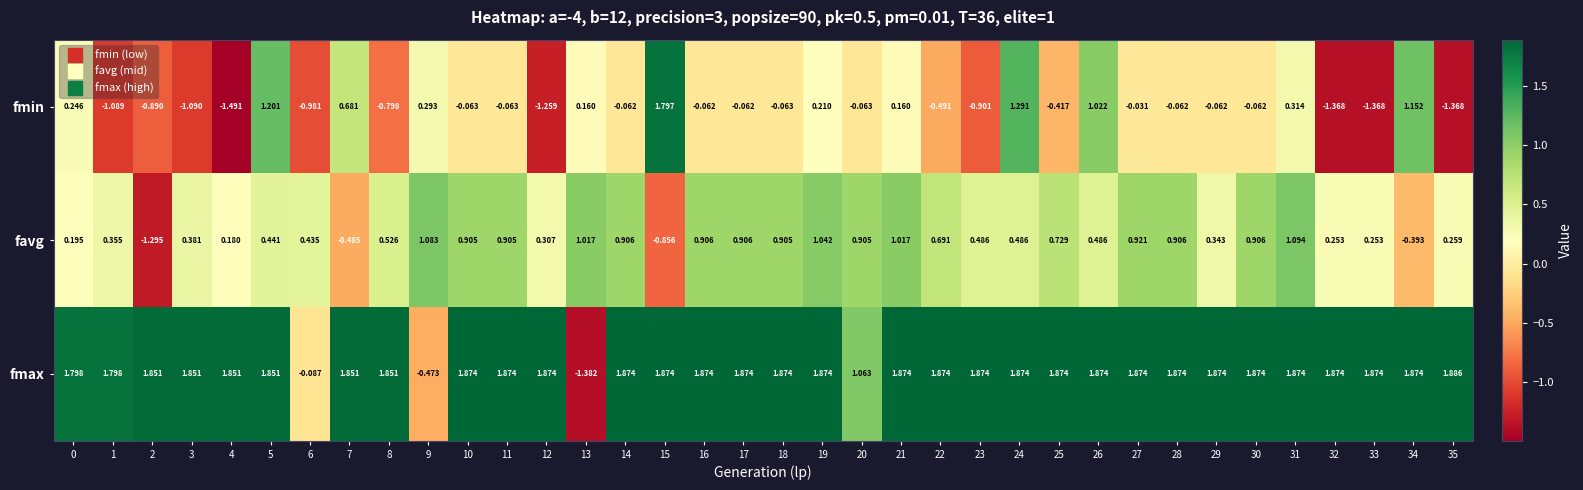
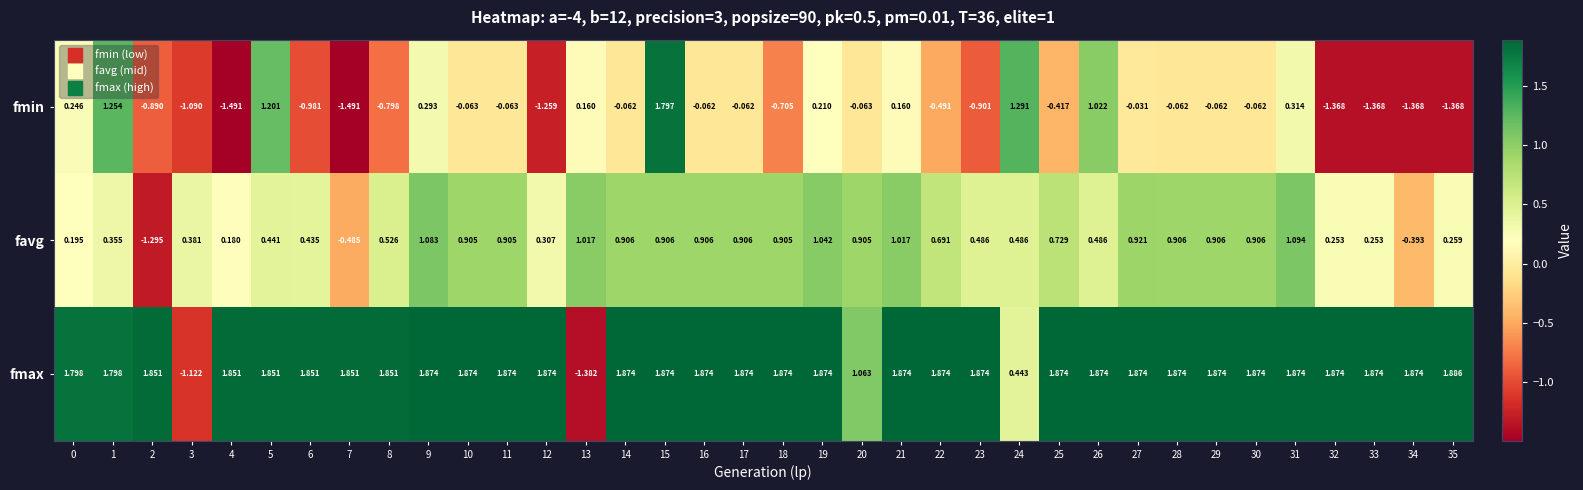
  {
    "fmin": {
      "0": 0.246,
-     "1": -1.089,
+     "1": 1.254,
      "2": -0.890,
      "3": -1.090,
      "4": -1.491,
      "5": 1.201,
      "6": -0.981,
-     "7": 0.681,
+     "7": -1.491,
      "8": -0.798,
      "9": 0.293,
      "10": -0.063,
      "11": -0.063,
      "12": -1.259,
      "13": 0.160,
      "14": -0.062,
      "15": 1.797,
      "16": -0.062,
      "17": -0.062,
-     "18": -0.063,
+     "18": -0.705,
      "19": 0.210,
      "20": -0.063,
      "21": 0.160,
      "22": -0.491,
      "23": -0.901,
      "24": 1.291,
      "25": -0.417,
      "26": 1.022,
      "27": -0.031,
      "28": -0.062,
      "29": -0.062,
      "30": -0.062,
      "31": 0.314,
      "32": -1.368,
      "33": -1.368,
-     "34": 1.152,
+     "34": -1.368,
      "35": -1.368
    },
    "favg": {
      "0": 0.195,
      "1": 0.355,
      "2": -1.295,
      "3": 0.381,
      "4": 0.180,
      "5": 0.441,
      "6": 0.435,
      "7": -0.485,
      "8": 0.526,
      "9": 1.083,
      "10": 0.905,
      "11": 0.905,
      "12": 0.307,
      "13": 1.017,
      "14": 0.906,
-     "15": -0.856,
+     "15": 0.906,
      "16": 0.906,
      "17": 0.906,
      "18": 0.905,
      "19": 1.042,
      "20": 0.905,
      "21": 1.017,
      "22": 0.691,
      "23": 0.486,
      "24": 0.486,
      "25": 0.729,
      "26": 0.486,
      "27": 0.921,
      "28": 0.906,
-     "29": 0.343,
+     "29": 0.906,
      "30": 0.906,
      "31": 1.094,
      "32": 0.253,
      "33": 0.253,
      "34": -0.393,
      "35": 0.259
    },
    "fmax": {
      "0": 1.798,
      "1": 1.798,
      "2": 1.851,
-     "3": 1.851,
+     "3": -1.122,
      "4": 1.851,
      "5": 1.851,
-     "6": -0.087,
+     "6": 1.851,
      "7": 1.851,
      "8": 1.851,
-     "9": -0.473,
+     "9": 1.874,
      "10": 1.874,
      "11": 1.874,
      "12": 1.874,
      "13": -1.382,
      "14": 1.874,
      "15": 1.874,
      "16": 1.874,
      "17": 1.874,
      "18": 1.874,
      "19": 1.874,
      "20": 1.063,
      "21": 1.874,
      "22": 1.874,
      "23": 1.874,
-     "24": 1.874,
+     "24": 0.443,
      "25": 1.874,
      "26": 1.874,
      "27": 1.874,
      "28": 1.874,
      "29": 1.874,
      "30": 1.874,
      "31": 1.874,
      "32": 1.874,
      "33": 1.874,
      "34": 1.874,
      "35": 1.886
    }
  }
